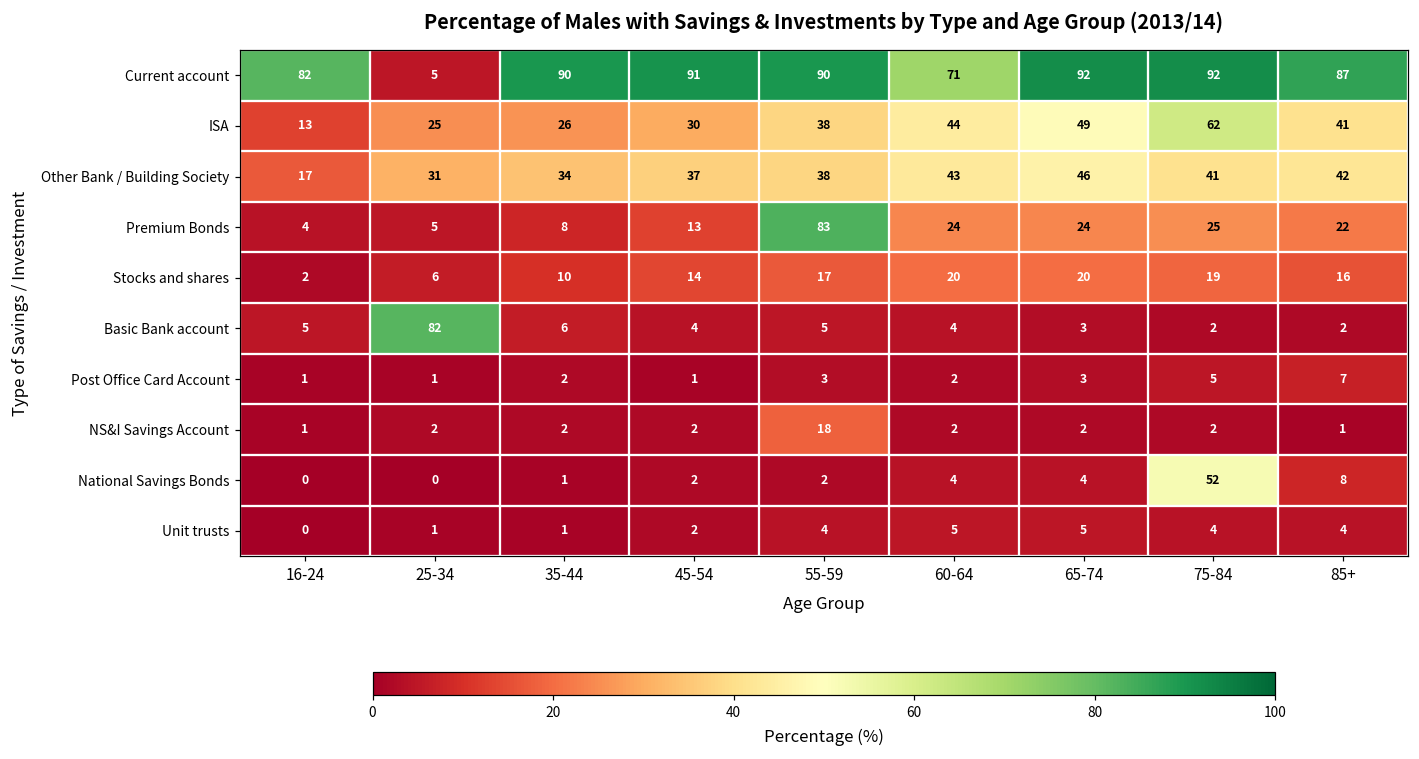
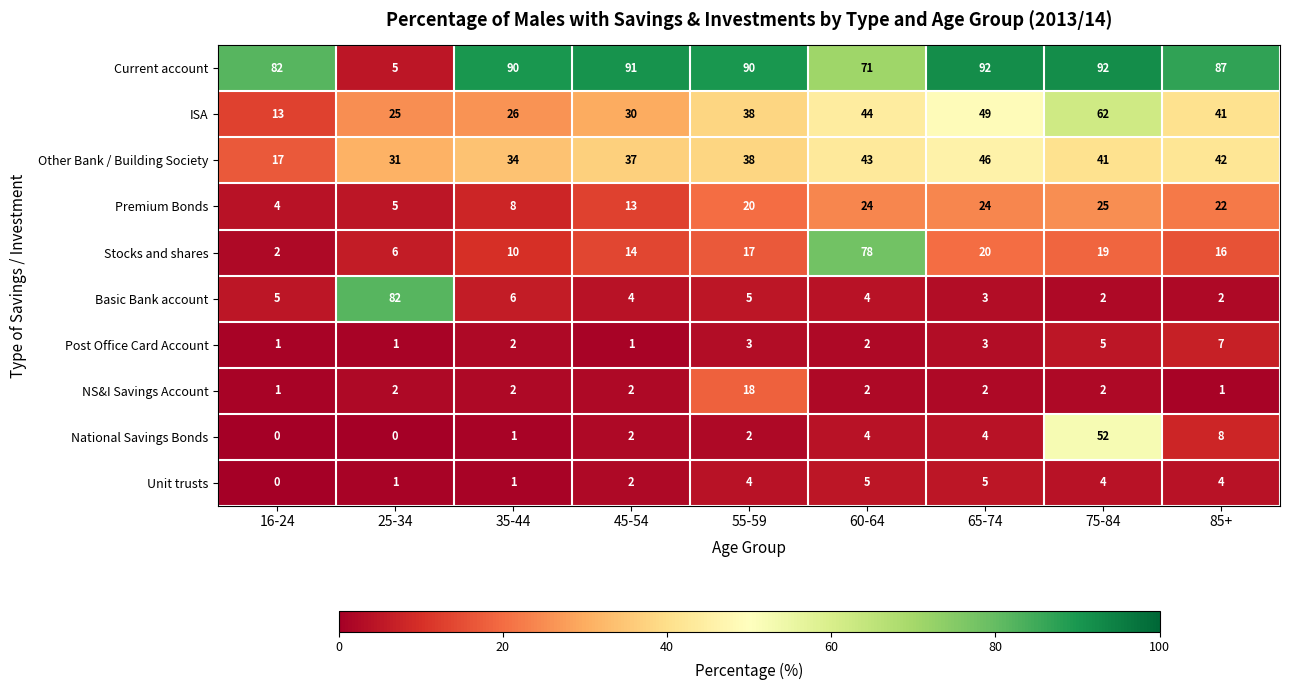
  {
    "Current account": {
      "16-24": 82,
      "25-34": 5,
      "35-44": 90,
      "45-54": 91,
      "55-59": 90,
      "60-64": 71,
      "65-74": 92,
      "75-84": 92,
      "85+": 87
    },
    "ISA": {
      "16-24": 13,
      "25-34": 25,
      "35-44": 26,
      "45-54": 30,
      "55-59": 38,
      "60-64": 44,
      "65-74": 49,
      "75-84": 62,
      "85+": 41
    },
    "Other Bank / Building Society": {
      "16-24": 17,
      "25-34": 31,
      "35-44": 34,
      "45-54": 37,
      "55-59": 38,
      "60-64": 43,
      "65-74": 46,
      "75-84": 41,
      "85+": 42
    },
    "Premium Bonds": {
      "16-24": 4,
      "25-34": 5,
      "35-44": 8,
      "45-54": 13,
-     "55-59": 83,
+     "55-59": 20,
      "60-64": 24,
      "65-74": 24,
      "75-84": 25,
      "85+": 22
    },
    "Stocks and shares": {
      "16-24": 2,
      "25-34": 6,
      "35-44": 10,
      "45-54": 14,
      "55-59": 17,
-     "60-64": 20,
+     "60-64": 78,
      "65-74": 20,
      "75-84": 19,
      "85+": 16
    },
    "Basic Bank account": {
      "16-24": 5,
      "25-34": 82,
      "35-44": 6,
      "45-54": 4,
      "55-59": 5,
      "60-64": 4,
      "65-74": 3,
      "75-84": 2,
      "85+": 2
    },
    "Post Office Card Account": {
      "16-24": 1,
      "25-34": 1,
      "35-44": 2,
      "45-54": 1,
      "55-59": 3,
      "60-64": 2,
      "65-74": 3,
      "75-84": 5,
      "85+": 7
    },
    "NS&I Savings Account": {
      "16-24": 1,
      "25-34": 2,
      "35-44": 2,
      "45-54": 2,
      "55-59": 18,
      "60-64": 2,
      "65-74": 2,
      "75-84": 2,
      "85+": 1
    },
    "National Savings Bonds": {
      "16-24": 0,
      "25-34": 0,
      "35-44": 1,
      "45-54": 2,
      "55-59": 2,
      "60-64": 4,
      "65-74": 4,
      "75-84": 52,
      "85+": 8
    },
    "Unit trusts": {
      "16-24": 0,
      "25-34": 1,
      "35-44": 1,
      "45-54": 2,
      "55-59": 4,
      "60-64": 5,
      "65-74": 5,
      "75-84": 4,
      "85+": 4
    }
  }
